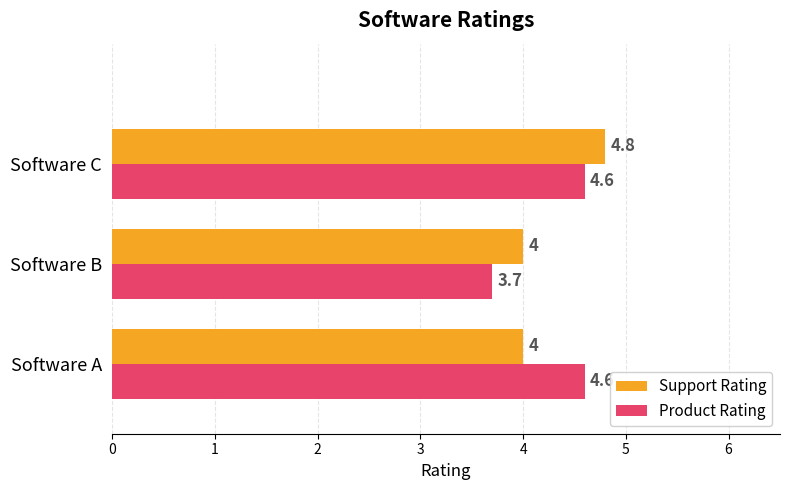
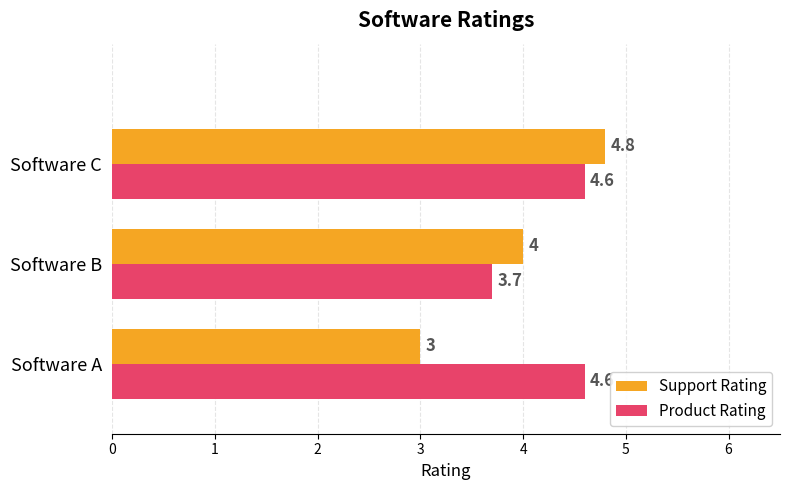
  {
    "Support Rating": {
      "Software C": 4.8,
      "Software B": 4,
-     "Software A": 4
+     "Software A": 3
    },
    "Product Rating": {
      "Software C": 4.6,
      "Software B": 3.7
    }
  }
